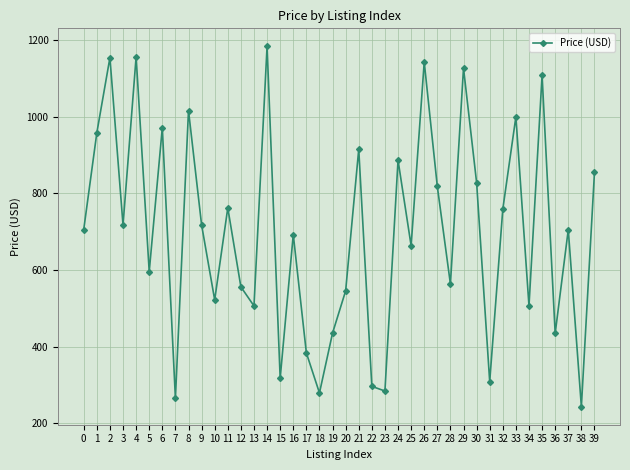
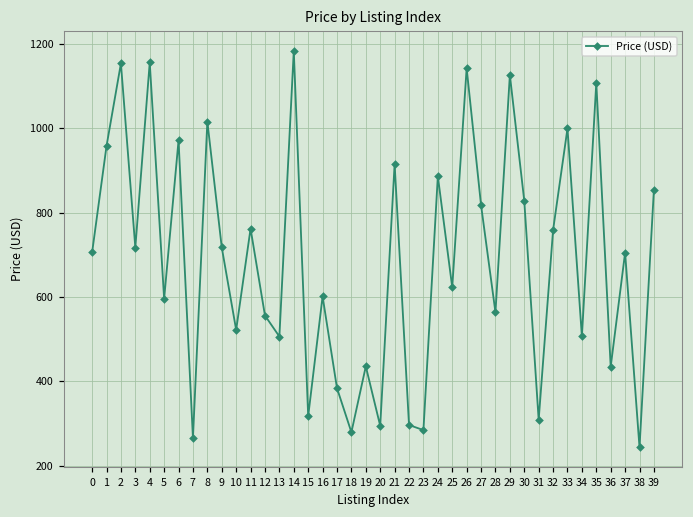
  {
    "0": 710,
    "1": 960,
    "2": 1150,
    "3": 720,
    "4": 1160,
    "5": 600,
    "6": 970,
    "7": 270,
    "8": 1020,
    "9": 720,
    "10": 520,
    "11": 760,
    "12": 560,
    "13": 510,
    "14": 1180,
    "15": 320,
-   "16": 690,
+   "16": 600,
    "17": 380,
    "18": 280,
    "19": 440,
-   "20": 550,
+   "20": 290,
    "21": 910,
    "22": 300,
    "23": 280,
    "24": 890,
-   "25": 660,
+   "25": 620,
    "26": 1140,
    "27": 820,
    "28": 560,
    "29": 1130,
    "30": 830,
    "31": 310,
    "32": 760,
    "33": 1000,
    "34": 510,
    "35": 1110,
    "36": 430,
    "37": 710,
    "38": 240,
    "39": 850
  }
